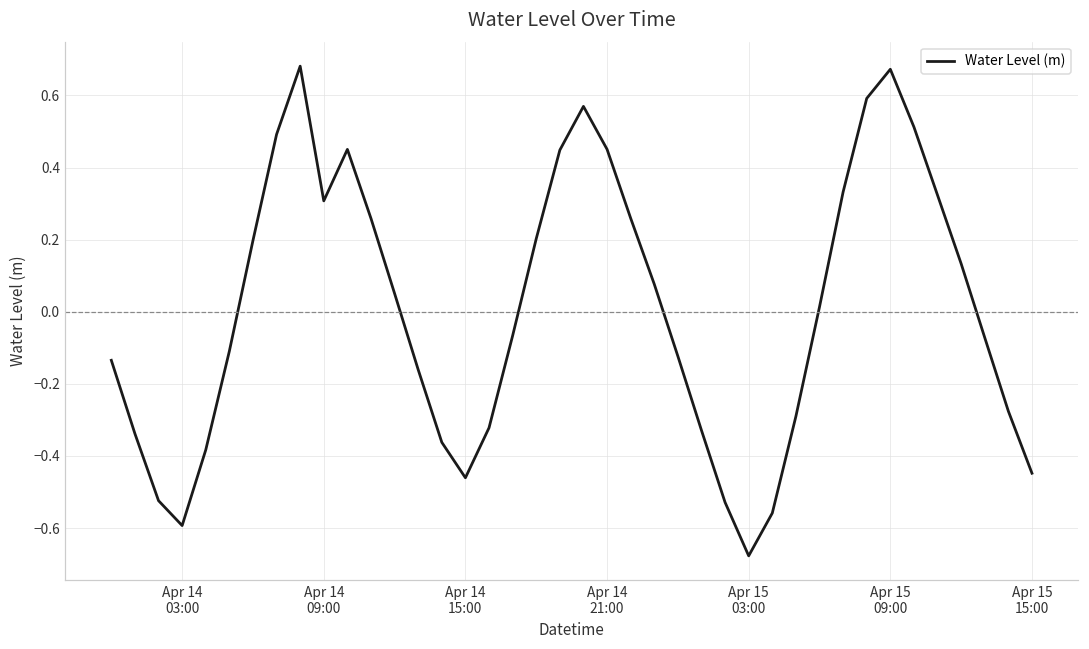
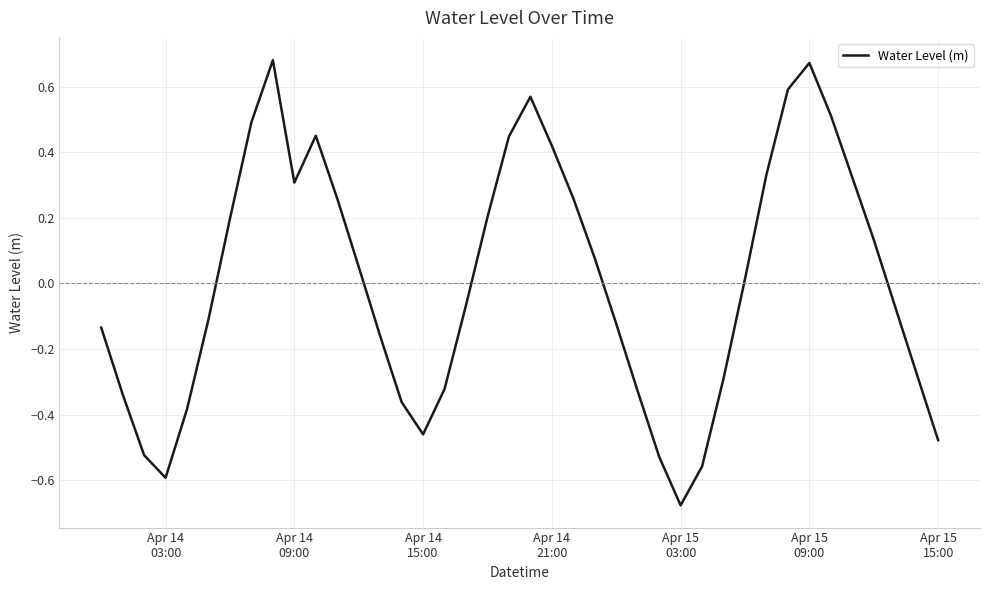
  {
    "Apr 14 03:00": -0.59,
    "Apr 14 09:00": 0.31,
    "Apr 14 15:00": -0.46,
-   "Apr 14 21:00": 0.45,
+   "Apr 14 21:00": 0.42,
    "Apr 15 03:00": -0.68,
    "Apr 15 09:00": 0.67,
-   "Apr 15 15:00": -0.45
+   "Apr 15 15:00": -0.48
  }
